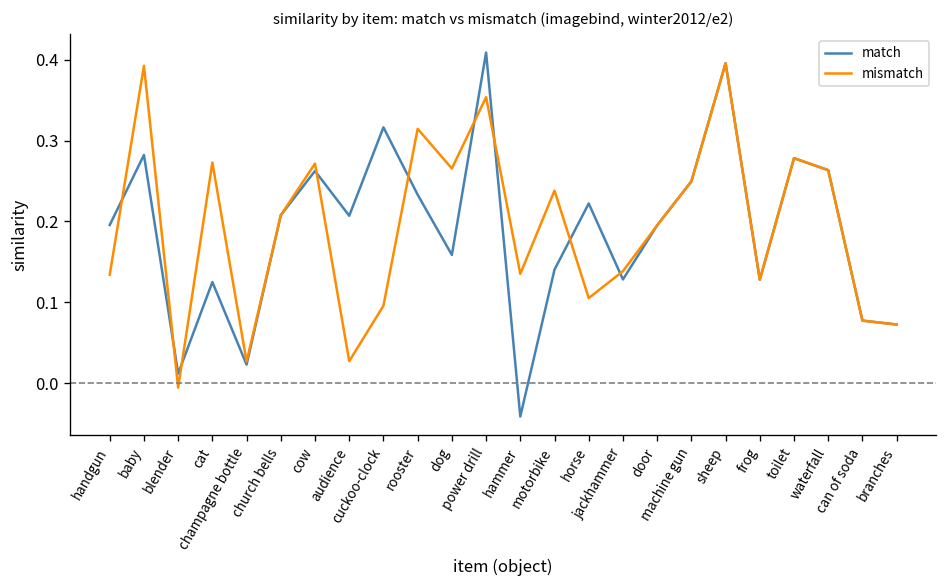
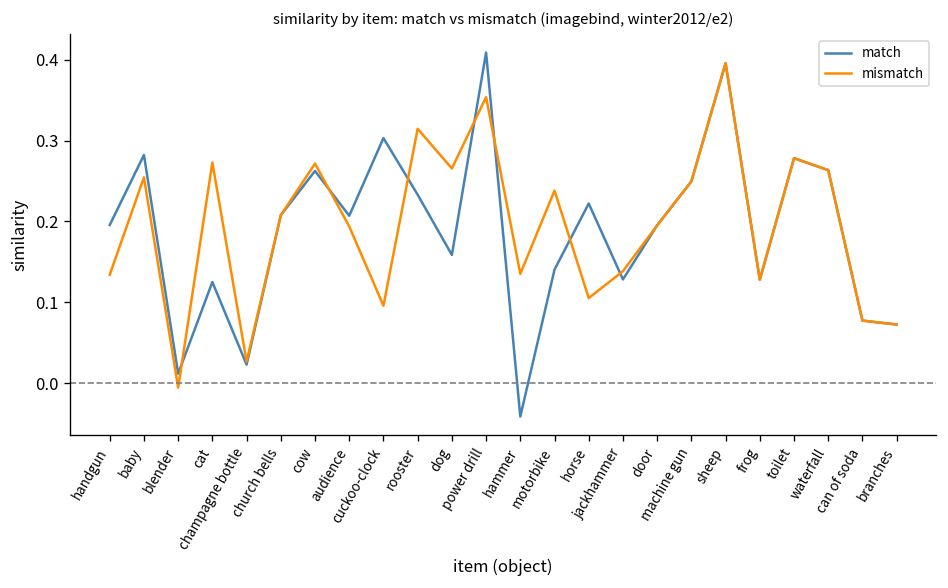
  {
    "match": {
      "handgun": 0.20,
      "baby": 0.28,
      "blender": 0.01,
      "cat": 0.13,
      "champagne bottle": 0.02,
      "cow": 0.26,
      "audience": 0.21,
-     "cuckoo-clock": 0.32,
+     "cuckoo-clock": 0.30,
      "rooster": 0.23,
      "dog": 0.16,
      "power drill": 0.41,
      "hammer": -0.04,
      "motorbike": 0.14,
      "horse": 0.22,
      "jackhammer": 0.13
    },
    "mismatch": {
      "handgun": 0.13,
-     "baby": 0.39,
+     "baby": 0.25,
      "blender": -0.01,
      "cat": 0.27,
      "champagne bottle": 0.03,
      "cow": 0.27,
-     "audience": 0.03,
+     "audience": 0.19,
      "cuckoo-clock": 0.10,
      "rooster": 0.31,
      "dog": 0.27,
      "power drill": 0.35,
      "hammer": 0.14,
      "motorbike": 0.24,
      "horse": 0.11,
      "jackhammer": 0.14
    }
  }
